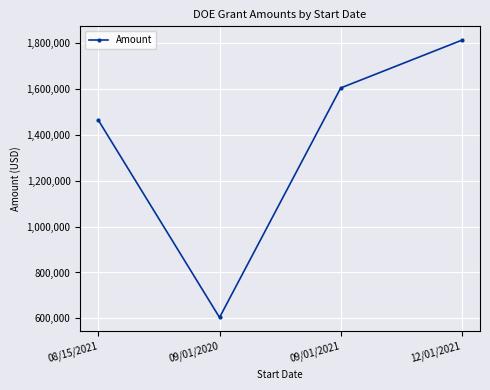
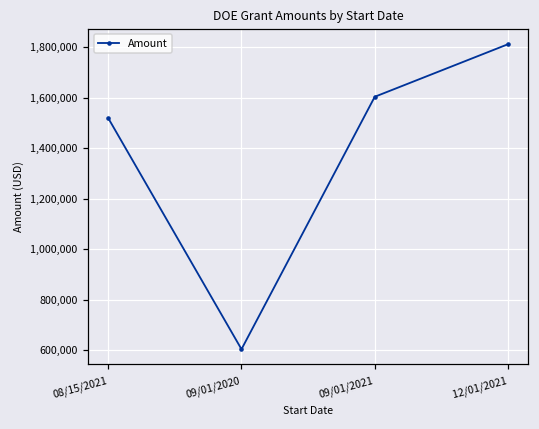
  {
-   "08/15/2021": "1,460,000",
+   "08/15/2021": "1,520,000",
    "09/01/2020": "600,000",
    "09/01/2021": "1,600,000",
    "12/01/2021": "1,810,000"
  }
